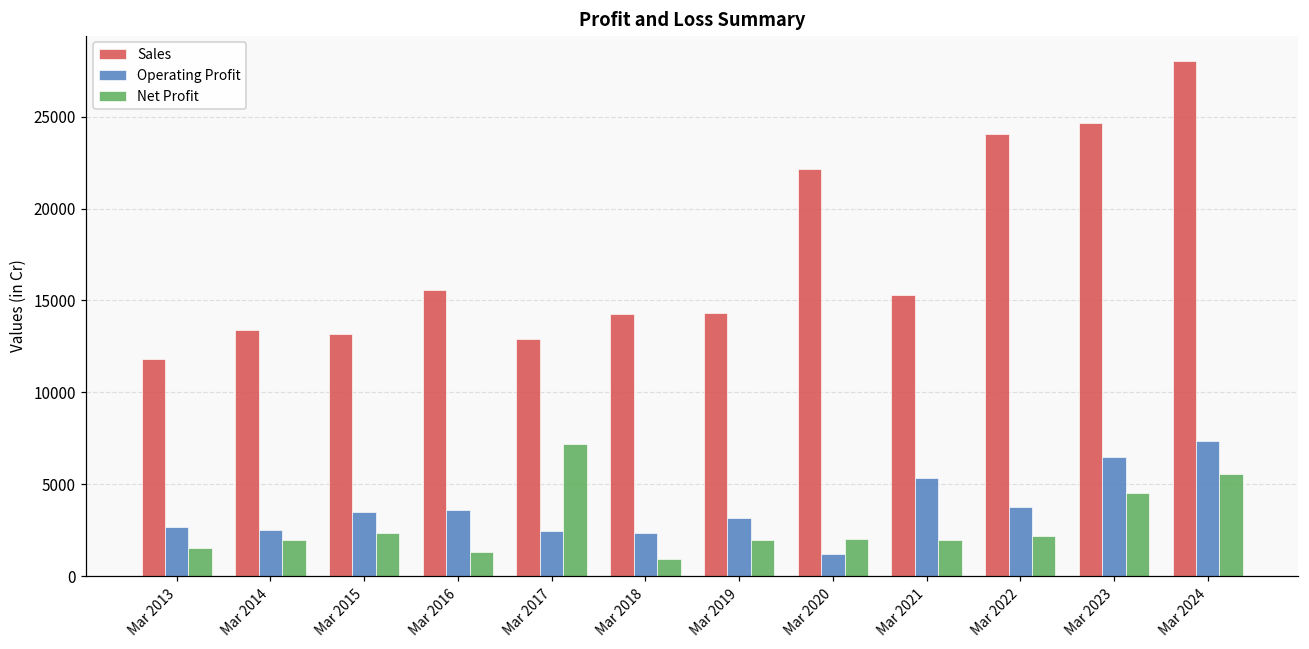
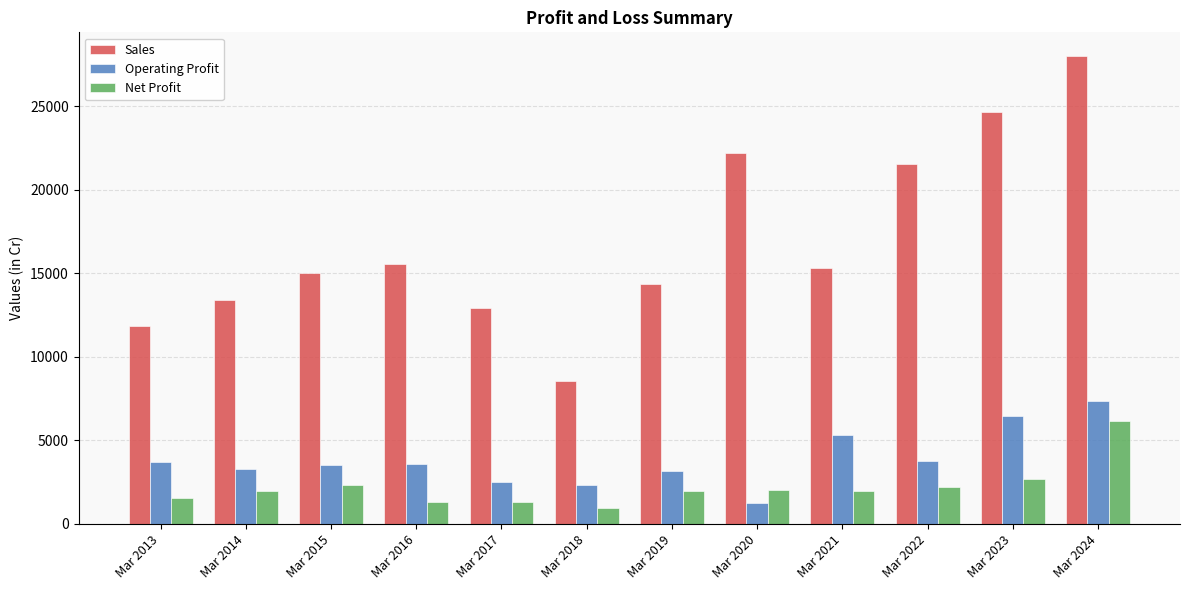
  {
    "Sales": {
      "Mar 2013": 11800,
      "Mar 2014": 13400,
-     "Mar 2015": 13200,
+     "Mar 2015": 15000,
      "Mar 2016": 15600,
      "Mar 2017": 12900,
-     "Mar 2018": 14300,
+     "Mar 2018": 8500,
      "Mar 2019": 14300,
      "Mar 2020": 22200,
      "Mar 2021": 15300,
-     "Mar 2022": 24100,
+     "Mar 2022": 21500,
      "Mar 2023": 24700,
      "Mar 2024": 28000
    },
    "Operating Profit": {
-     "Mar 2013": 2700,
-     "Mar 2014": 2500,
+     "Mar 2013": 3700,
+     "Mar 2014": 3300,
      "Mar 2015": 3500,
      "Mar 2016": 3600,
      "Mar 2017": 2500,
      "Mar 2018": 2400,
      "Mar 2019": 3200,
      "Mar 2020": 1200,
      "Mar 2021": 5300,
      "Mar 2022": 3800,
      "Mar 2023": 6500,
      "Mar 2024": 7300
    },
    "Net Profit": {
      "Mar 2013": 1500,
      "Mar 2014": 2000,
      "Mar 2015": 2300,
      "Mar 2016": 1300,
-     "Mar 2017": 7200,
+     "Mar 2017": 1300,
      "Mar 2018": 900,
      "Mar 2019": 2000,
      "Mar 2020": 2000,
      "Mar 2021": 2000,
      "Mar 2022": 2200,
-     "Mar 2023": 4500,
-     "Mar 2024": 5600
+     "Mar 2023": 2700,
+     "Mar 2024": 6200
    }
  }
